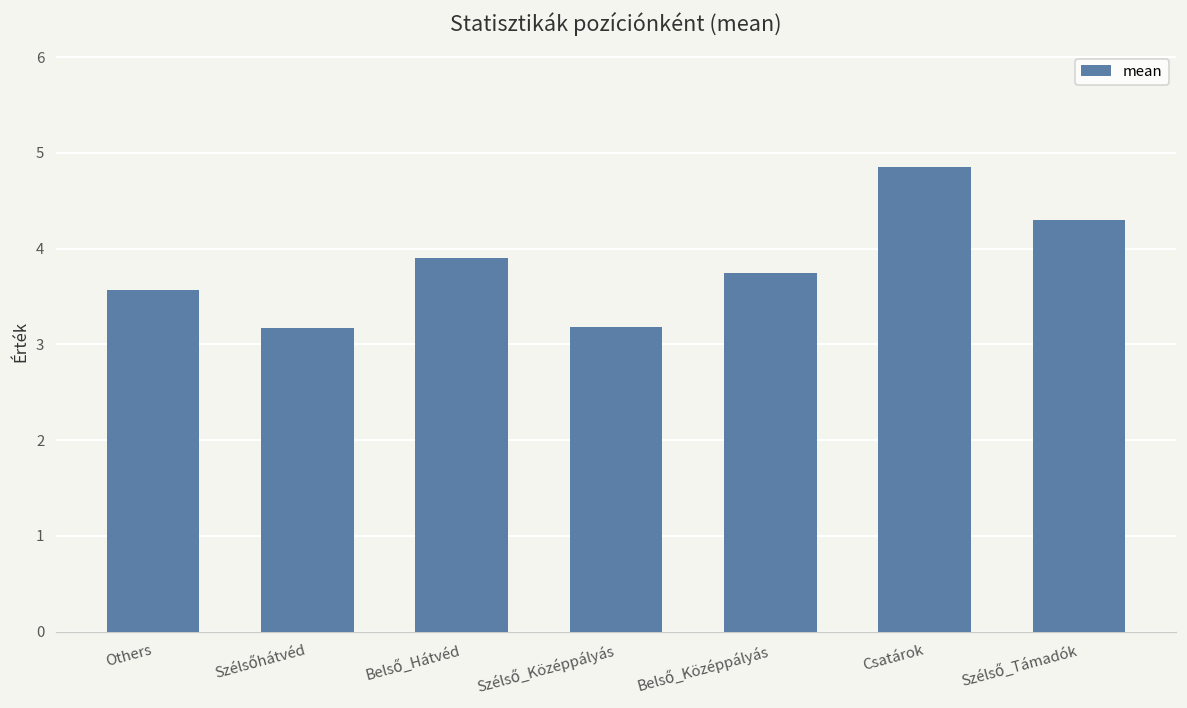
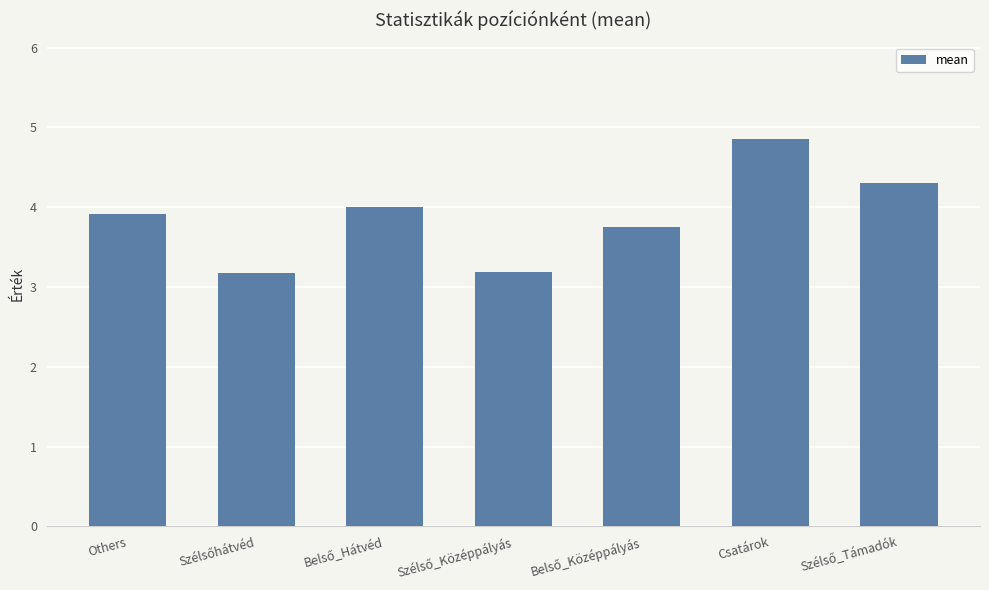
  {
-   "Others": 3.6,
+   "Others": 3.9,
    "Szélsőhátvéd": 3.2,
-   "Belső_Hátvéd": 3.9,
+   "Belső_Hátvéd": 4.0,
    "Szélső_Középpályás": 3.2,
    "Belső_Középpályás": 3.7,
    "Csatárok": 4.9,
    "Szélső_Támadók": 4.3
  }
